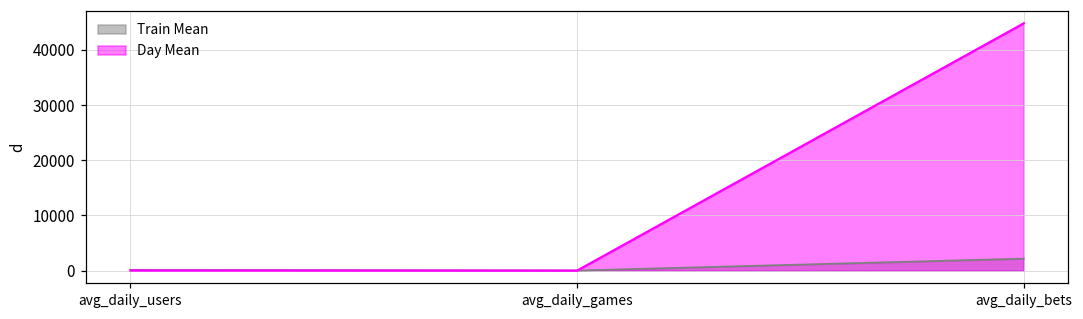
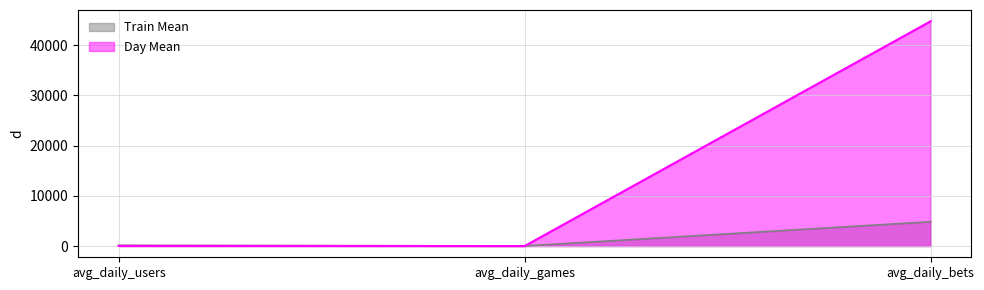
  {
    "Train Mean": {
-     "avg_daily_bets": 2000
+     "avg_daily_bets": 5000
    },
    "Day Mean": {
      "avg_daily_bets": 45000
    }
  }
